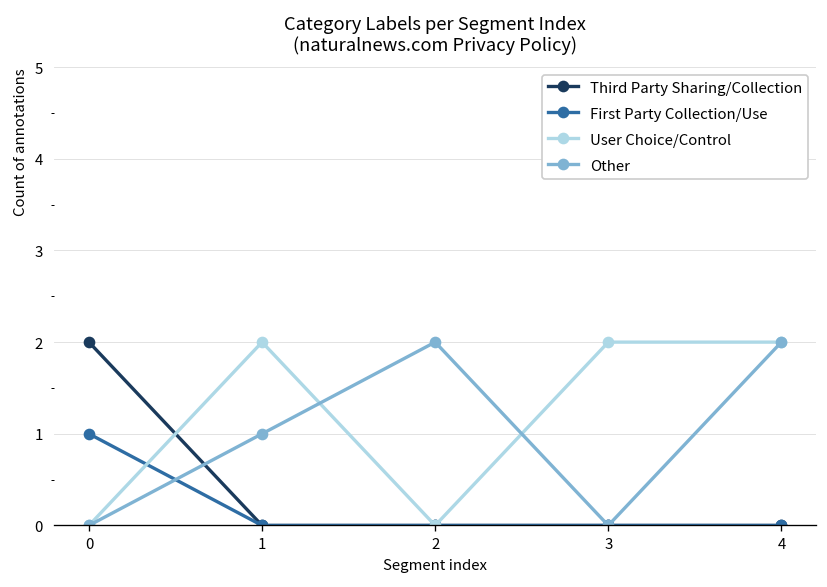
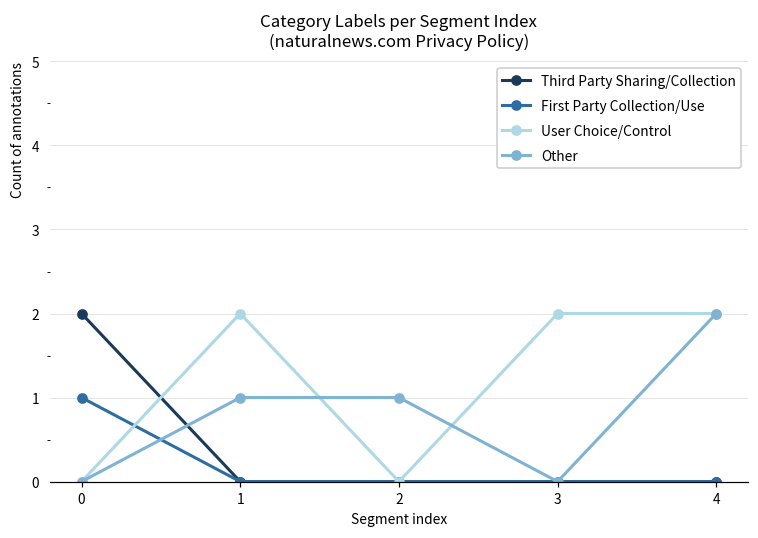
  {
    "Third Party Sharing/Collection": {
      "0": 2
    },
    "First Party Collection/Use": {
      "0": 1
    },
    "User Choice/Control": {
      "1": 2,
      "3": 2
    },
    "Other": {
      "1": 1,
-     "2": 2
+     "2": 1
    }
  }
